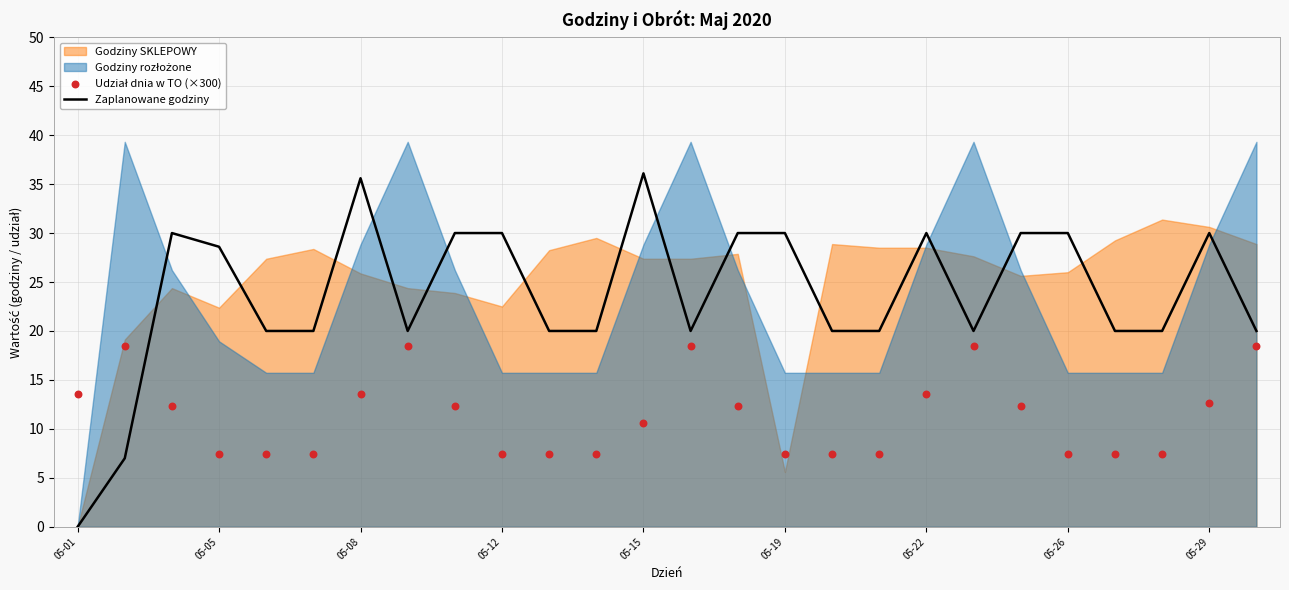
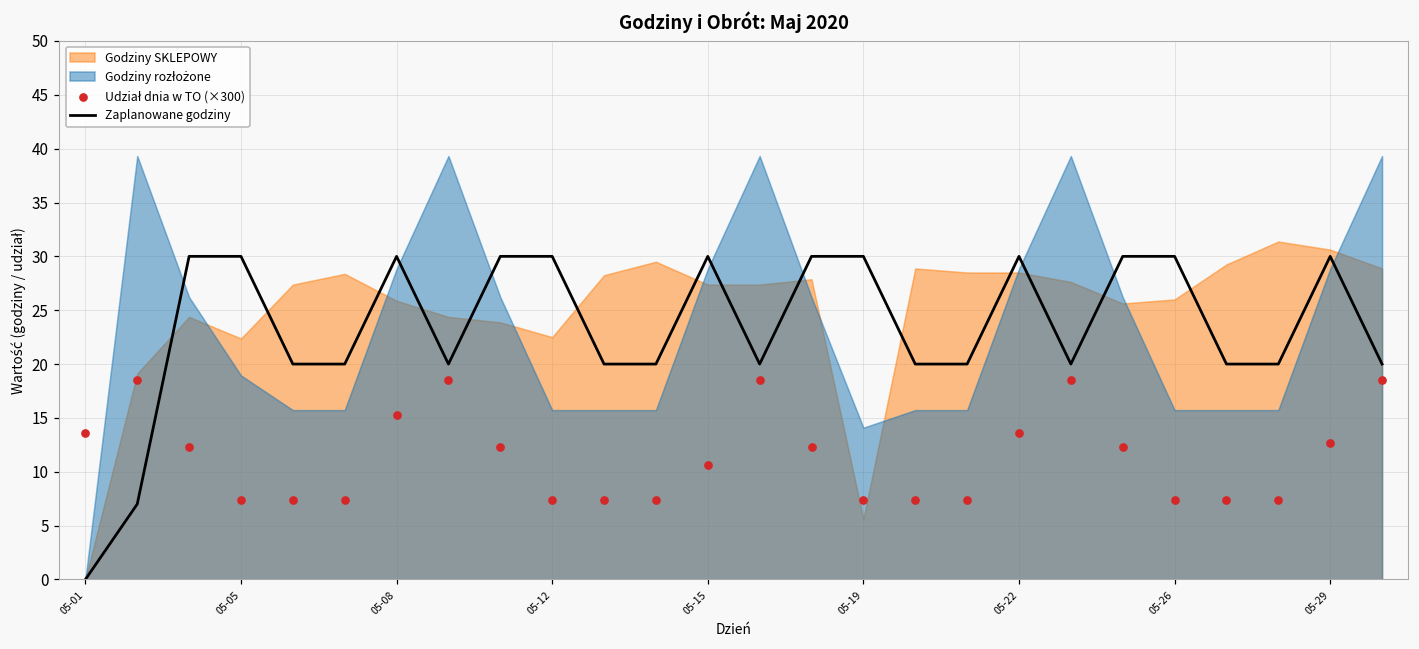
  {
    "Zaplanowane godziny": {
-     "05-05": 29,
-     "05-08": 36,
+     "05-05": 30,
+     "05-08": 30,
      "05-12": 30,
-     "05-15": 36,
+     "05-15": 30,
      "05-19": 30,
      "05-22": 30,
      "05-26": 30,
      "05-29": 30
    },
    "Godziny SKLEPOWY": {
      "05-05": 22,
      "05-08": 26,
      "05-12": 23,
      "05-15": 27,
      "05-19": 6,
      "05-22": 29,
      "05-26": 26,
      "05-29": 31
    },
    "Godziny rozłożone": {
      "05-05": 19,
      "05-08": 29,
      "05-12": 16,
      "05-15": 29,
-     "05-19": 16,
+     "05-19": 14,
      "05-22": 29,
      "05-26": 16,
      "05-29": 29
    },
    "Udział dnia w TO (×300)": {
-     "05-08": 14
+     "05-08": 15
    }
  }
